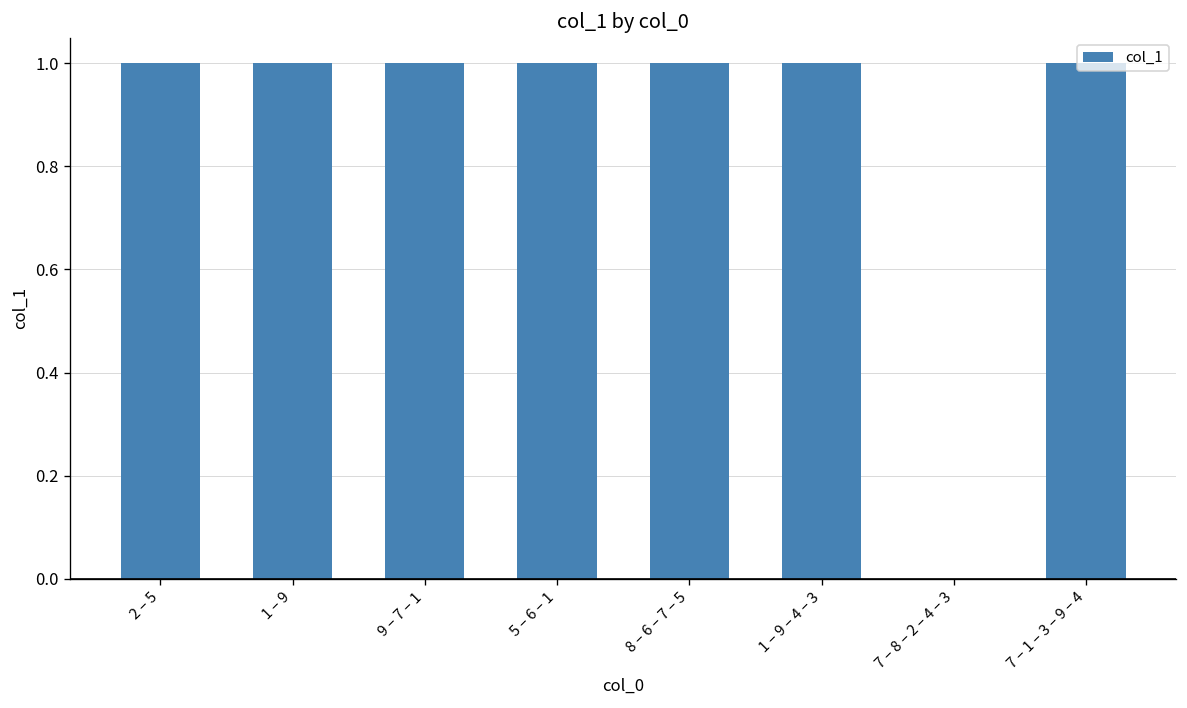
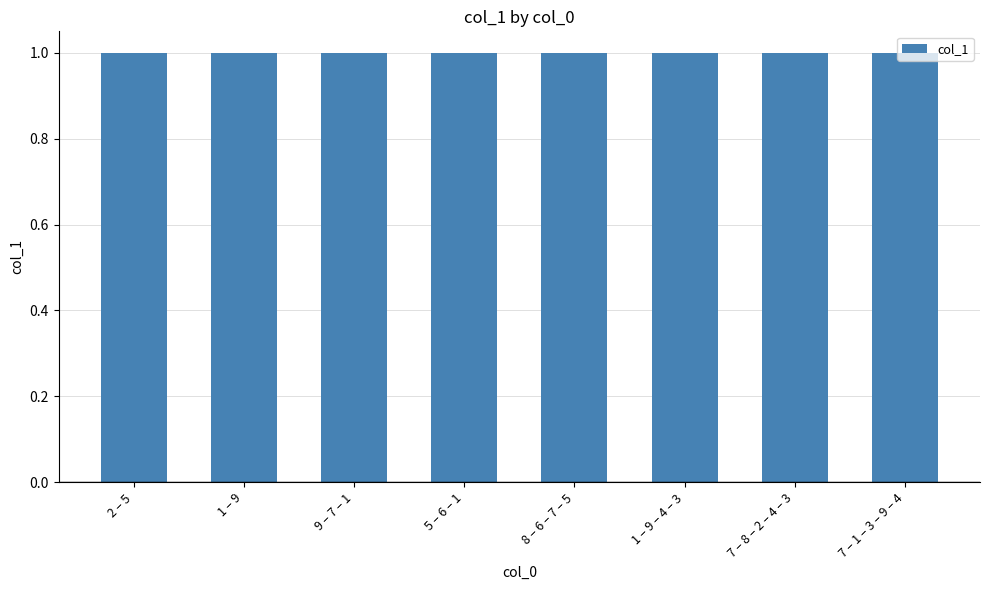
  {
    "2 – 5": 1,
    "1 – 9": 1,
    "9 – 7 – 1": 1,
    "5 – 6 – 1": 1,
    "8 – 6 – 7 – 5": 1,
    "1 – 9 – 4 – 3": 1,
-   "7 – 8 – 2 – 4 – 3": 0
+   "7 – 8 – 2 – 4 – 3": 1
  }
